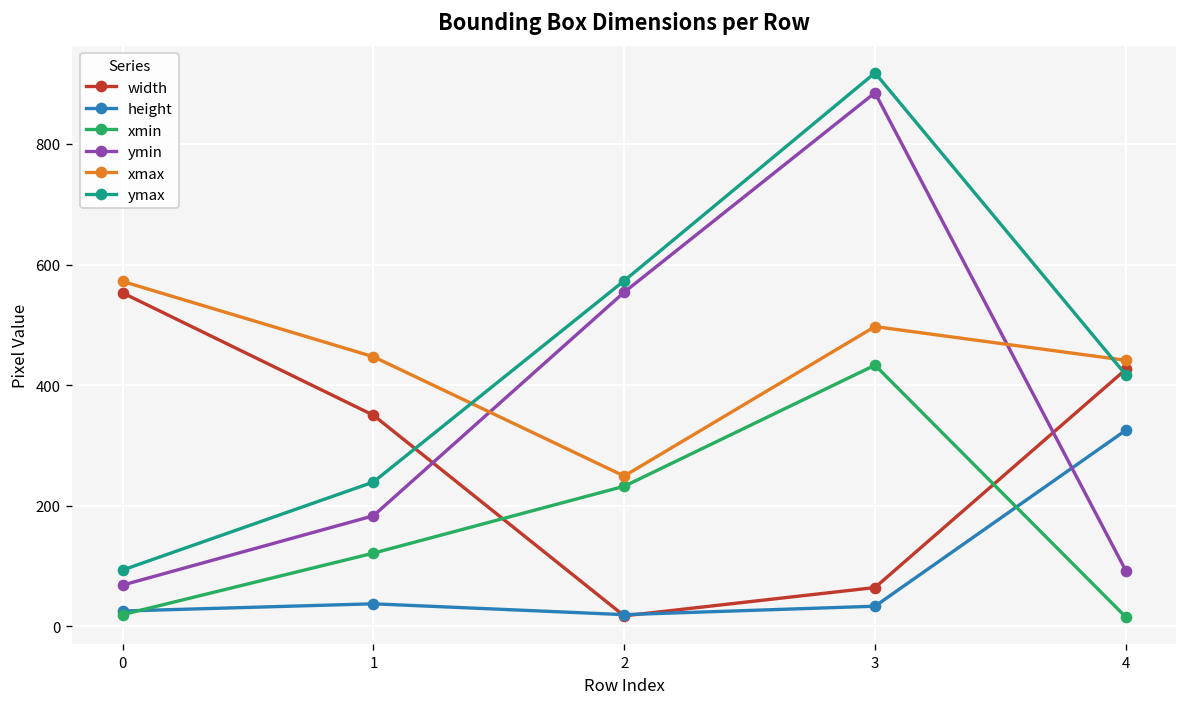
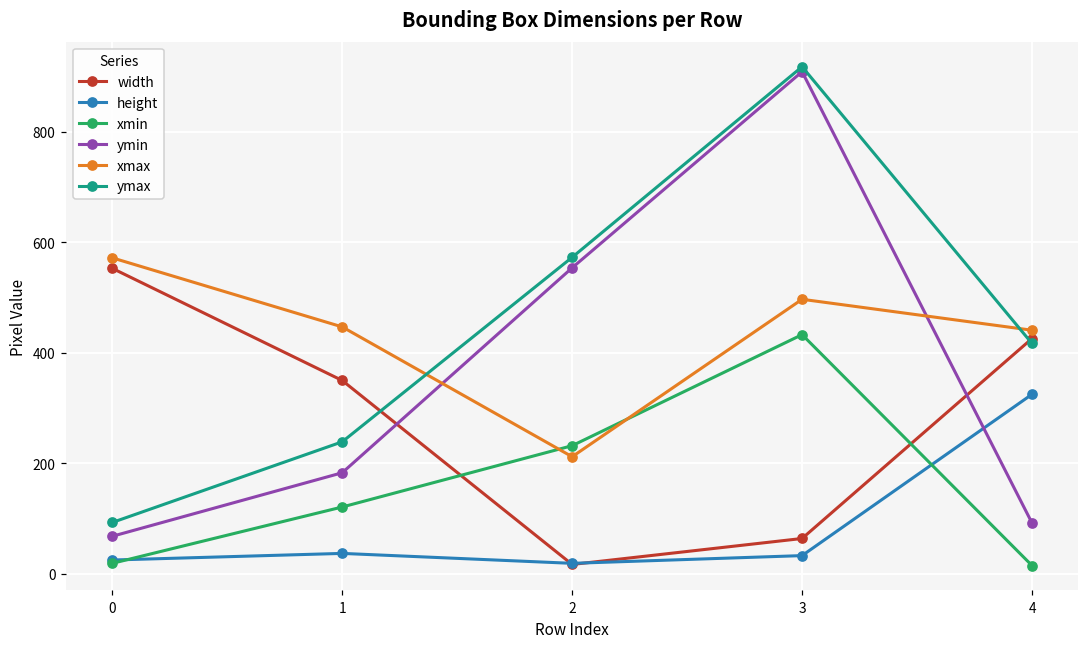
  {
    "width": {
      "0": 550,
      "1": 350,
      "3": 60,
      "4": 430
    },
    "height": {
      "0": 30,
      "1": 40,
      "3": 30,
      "4": 330
    },
    "ymin": {
      "0": 70,
      "1": 180,
      "2": 550,
-     "3": 890,
+     "3": 910,
      "4": 90
    },
    "xmax": {
      "0": 570,
      "1": 450,
-     "2": 250,
+     "2": 210,
      "3": 500,
      "4": 440
    }
  }
